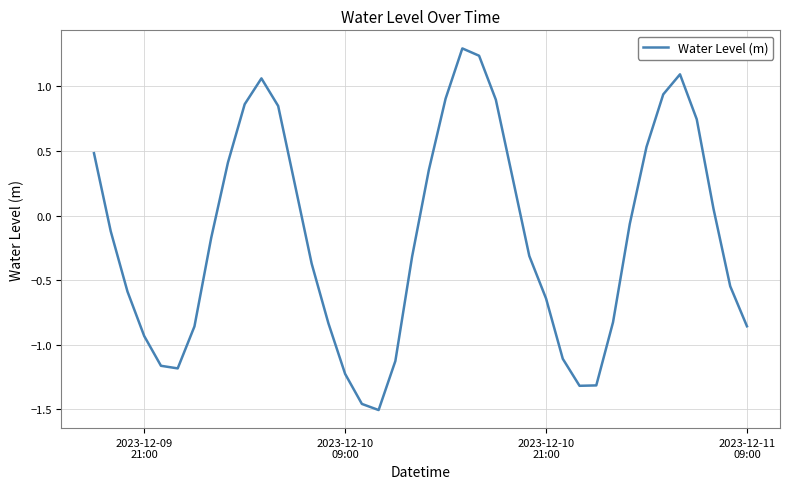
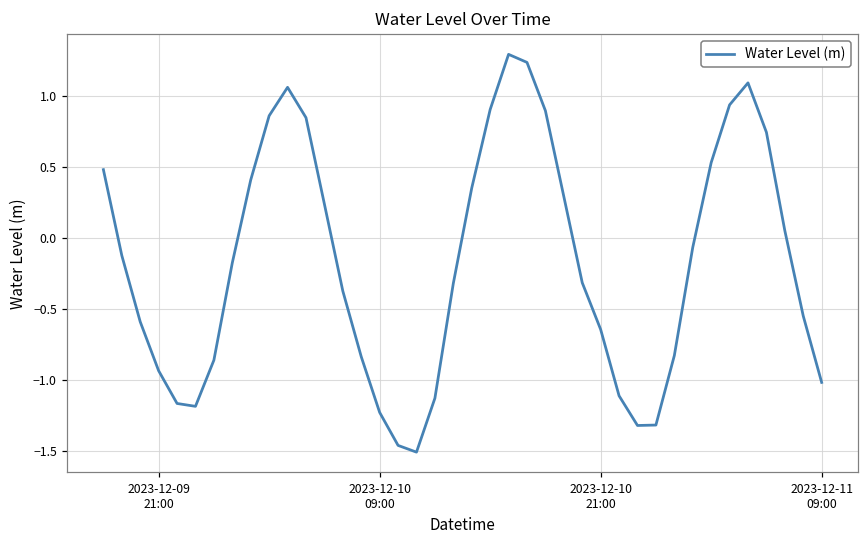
  {
    "2023-12-09 21:00": -0.93,
    "2023-12-10 09:00": -1.23,
    "2023-12-10 21:00": -0.64,
-   "2023-12-11 09:00": -0.86
+   "2023-12-11 09:00": -1.01
  }
